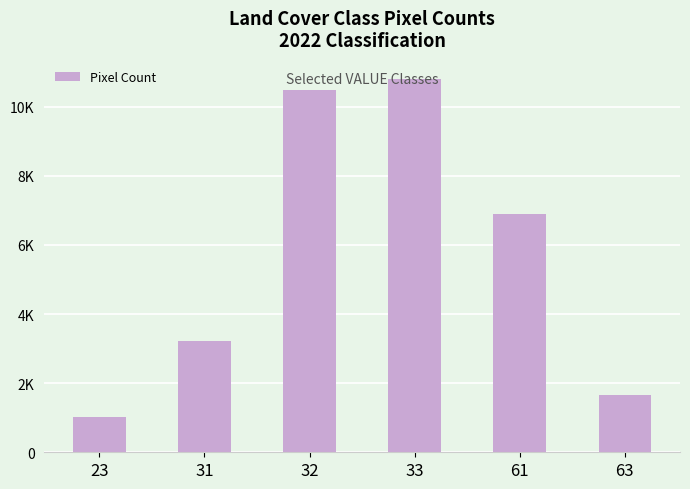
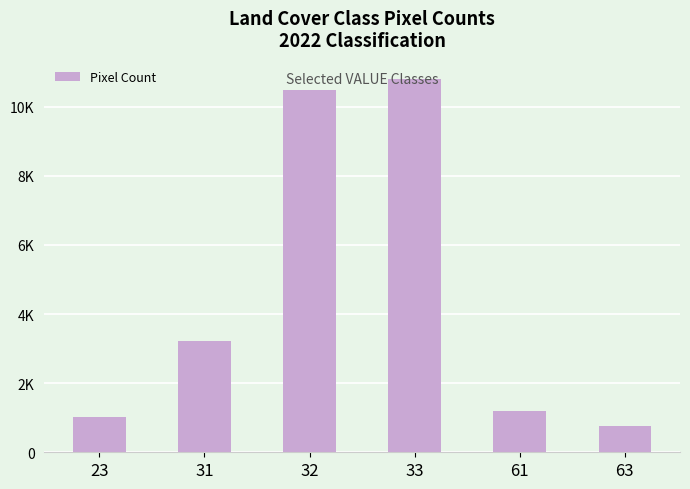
  {
    "23": 1000,
    "31": 3200,
    "32": 10500,
    "33": 10800,
-   "61": 6900,
-   "63": 1700
+   "61": 1200,
+   "63": 800
  }
